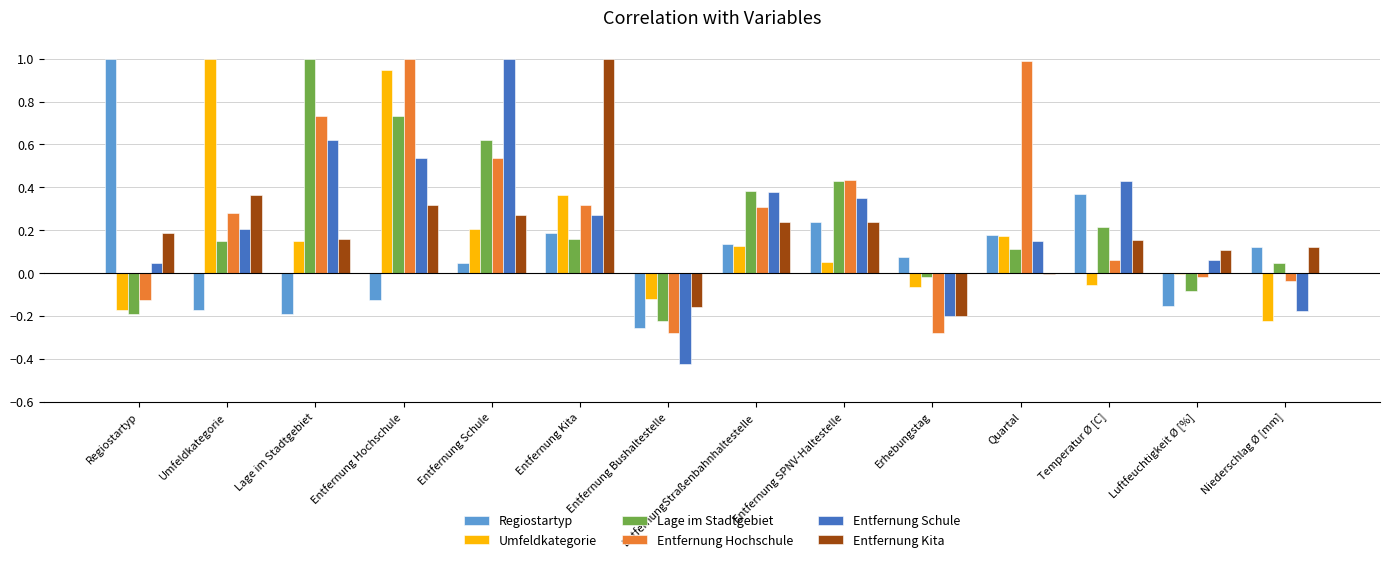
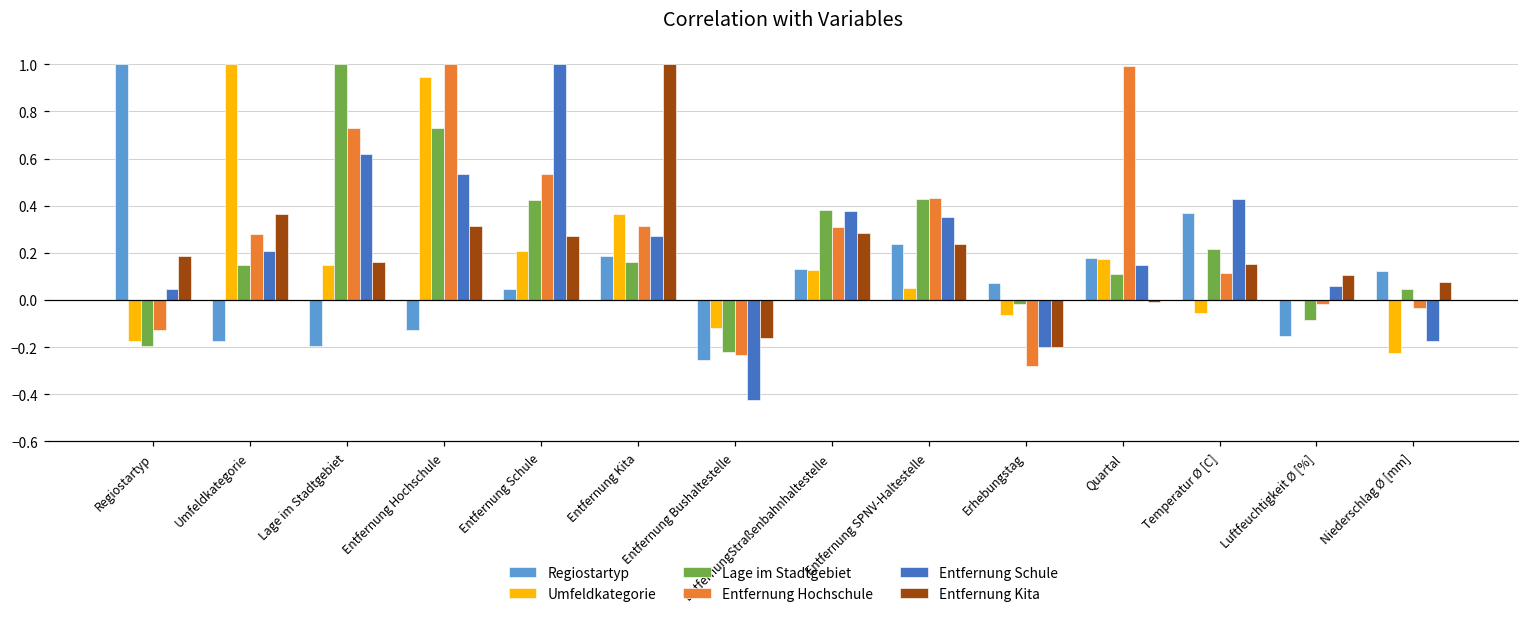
  {
    "Umfeldkategorie": {
      "Regiostartyp": -0.17,
      "Umfeldkategorie": 1.00,
      "Lage im Stadtgebiet": 0.15,
      "Entfernung Hochschule": 0.94,
      "Entfernung Schule": 0.21,
      "Entfernung Kita": 0.37,
      "Entfernung Bushaltestelle": -0.12,
      "EntfernungStraßenbahnhaltestelle": 0.13,
      "Entfernung SPNV-Haltestelle": 0.05,
      "Erhebungstag": -0.07,
      "Quartal": 0.17,
      "Temperatur Ø [C]": -0.05,
      "Niederschlag Ø [mm]": -0.23
    },
    "Lage im Stadtgebiet": {
      "Regiostartyp": -0.19,
      "Umfeldkategorie": 0.15,
      "Lage im Stadtgebiet": 1.00,
      "Entfernung Hochschule": 0.73,
-     "Entfernung Schule": 0.62,
+     "Entfernung Schule": 0.42,
      "Entfernung Kita": 0.16,
      "Entfernung Bushaltestelle": -0.22,
      "EntfernungStraßenbahnhaltestelle": 0.38,
      "Entfernung SPNV-Haltestelle": 0.43,
      "Erhebungstag": -0.02,
      "Quartal": 0.11,
      "Temperatur Ø [C]": 0.22,
      "Luftfeuchtigkeit Ø [%]": -0.08,
      "Niederschlag Ø [mm]": 0.05
    },
    "Entfernung Hochschule": {
      "Regiostartyp": -0.13,
      "Umfeldkategorie": 0.28,
      "Lage im Stadtgebiet": 0.73,
      "Entfernung Hochschule": 1.00,
      "Entfernung Schule": 0.53,
      "Entfernung Kita": 0.32,
-     "Entfernung Bushaltestelle": -0.28,
+     "Entfernung Bushaltestelle": -0.23,
      "EntfernungStraßenbahnhaltestelle": 0.31,
      "Entfernung SPNV-Haltestelle": 0.43,
      "Erhebungstag": -0.28,
      "Quartal": 0.99,
-     "Temperatur Ø [C]": 0.06,
+     "Temperatur Ø [C]": 0.12,
      "Luftfeuchtigkeit Ø [%]": -0.02,
      "Niederschlag Ø [mm]": -0.04
    },
    "Entfernung Kita": {
      "Regiostartyp": 0.19,
      "Umfeldkategorie": 0.37,
      "Lage im Stadtgebiet": 0.16,
      "Entfernung Hochschule": 0.32,
      "Entfernung Schule": 0.27,
      "Entfernung Kita": 1.00,
      "Entfernung Bushaltestelle": -0.16,
-     "EntfernungStraßenbahnhaltestelle": 0.24,
+     "EntfernungStraßenbahnhaltestelle": 0.28,
      "Entfernung SPNV-Haltestelle": 0.24,
      "Erhebungstag": -0.20,
      "Temperatur Ø [C]": 0.15,
      "Luftfeuchtigkeit Ø [%]": 0.11,
-     "Niederschlag Ø [mm]": 0.12
+     "Niederschlag Ø [mm]": 0.08
    }
  }
